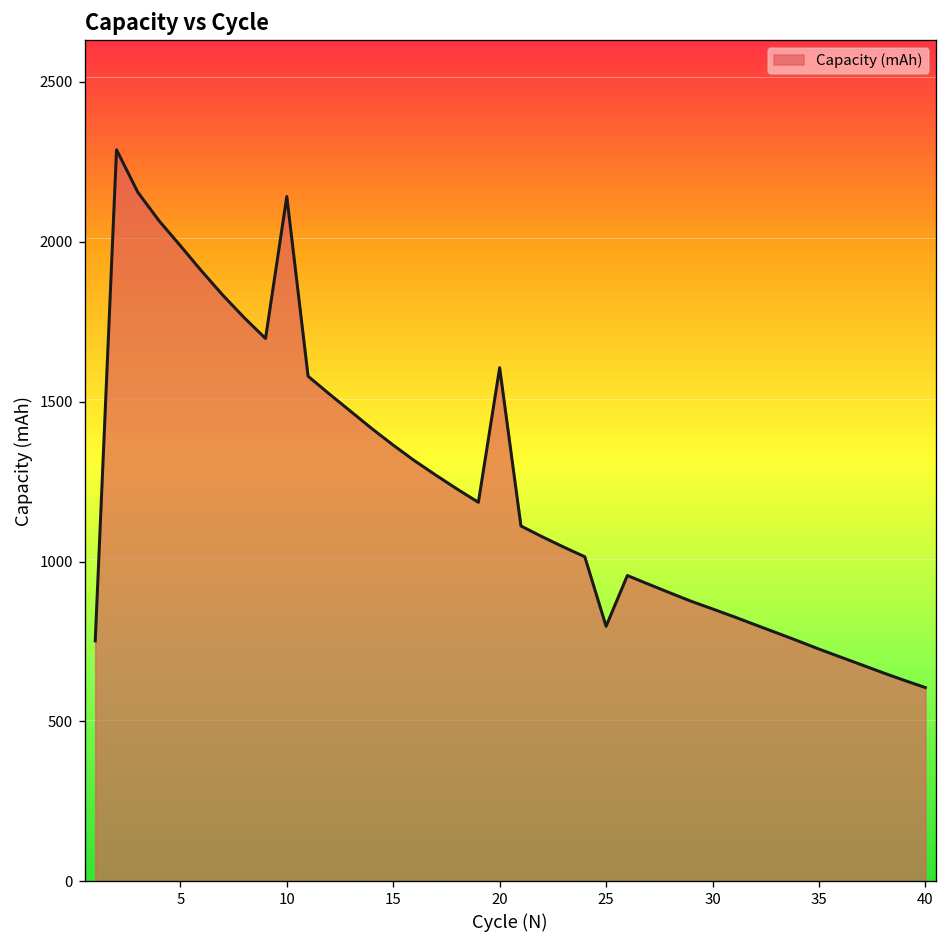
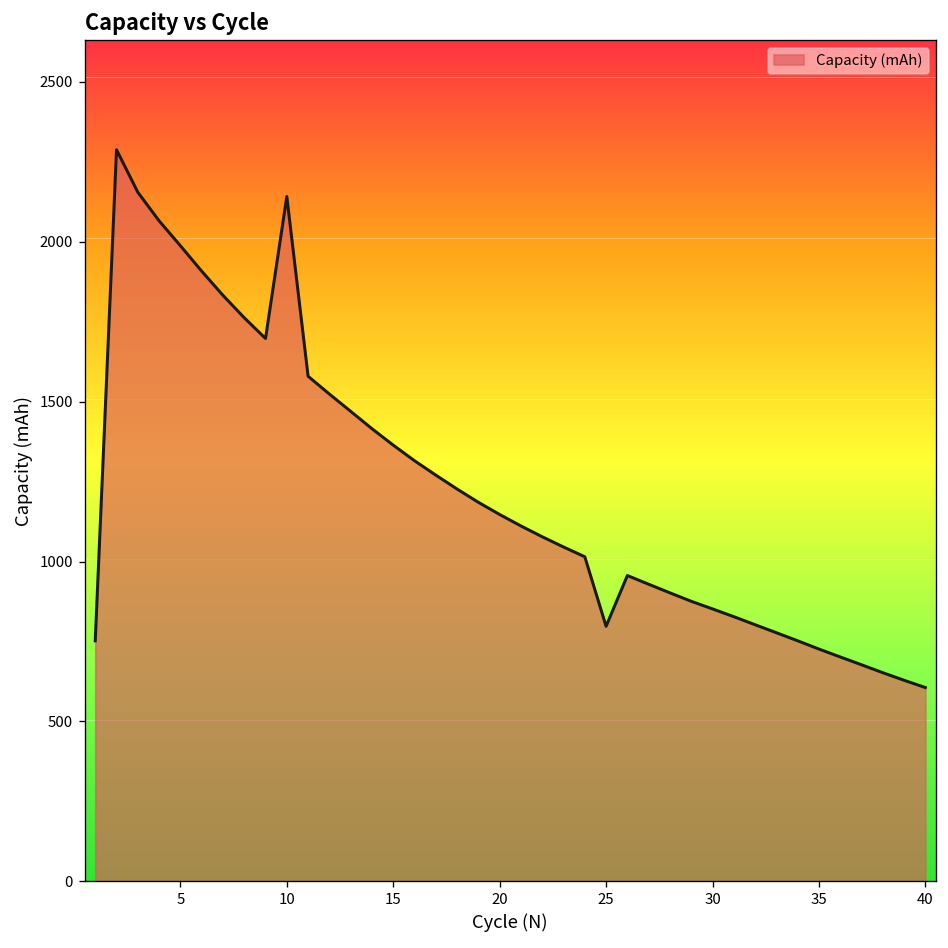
  {
    "5": 1990,
    "10": 2140,
    "15": 1360,
-   "20": 1610,
+   "20": 1150,
    "25": 800,
    "30": 850,
    "35": 730,
    "40": 610
  }
